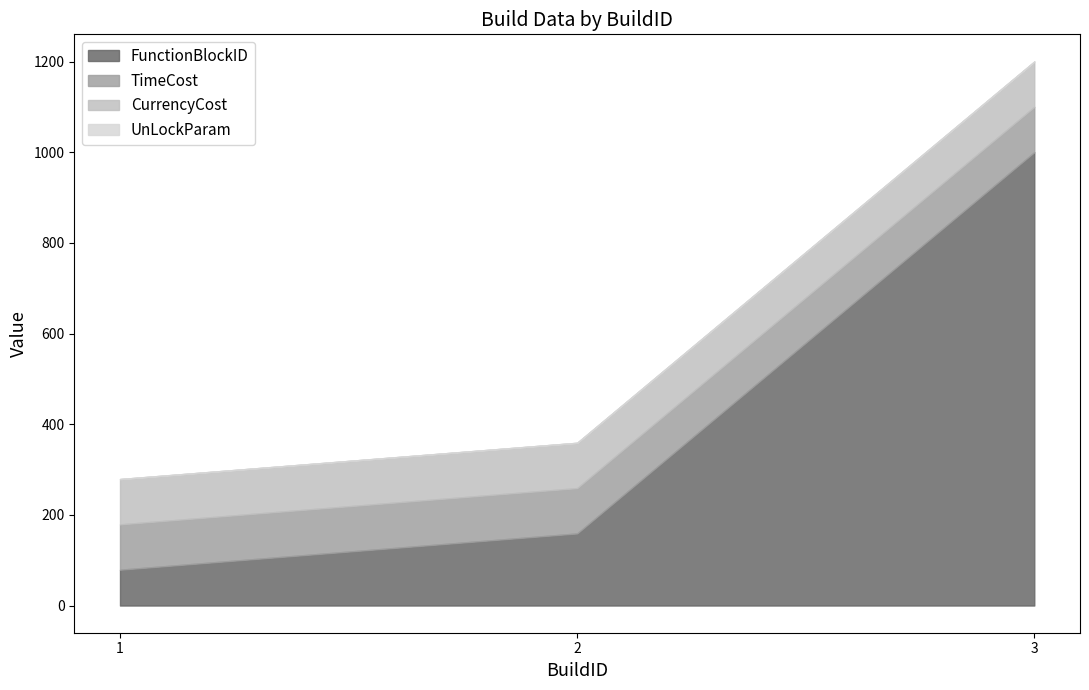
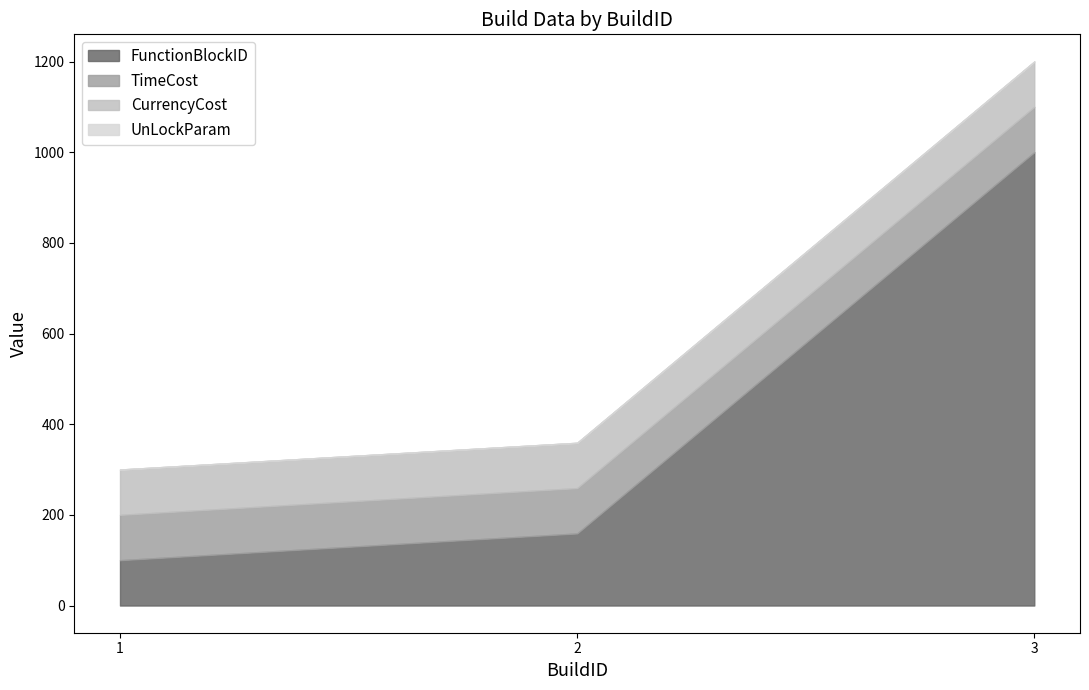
  {
    "FunctionBlockID": {
-     "1": 80,
+     "1": 100,
      "2": 160,
      "3": 1000
    },
    "TimeCost": {
      "1": 100,
      "2": 100,
      "3": 100
    }
  }
